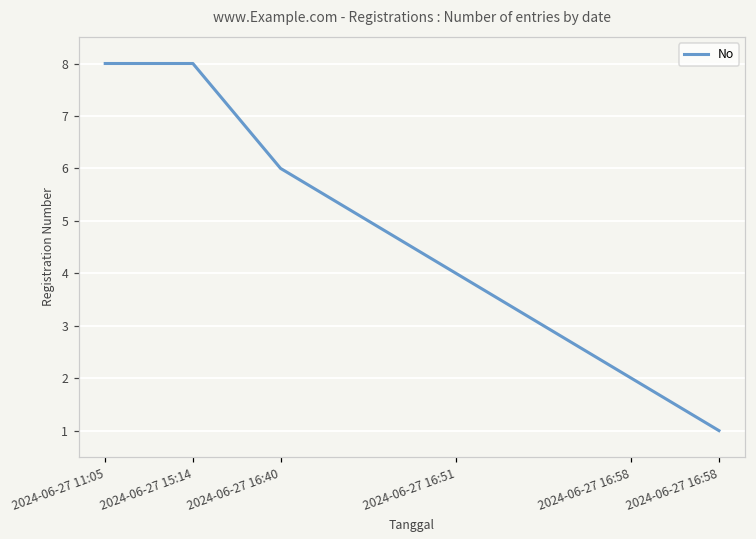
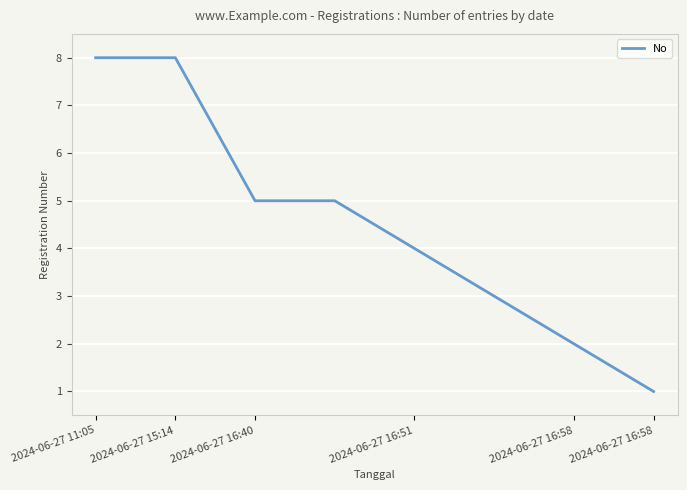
  {
    "2024-06-27 11:05": 8,
    "2024-06-27 15:14": 8,
-   "2024-06-27 16:40": 6
+   "2024-06-27 16:40": 5
  }
